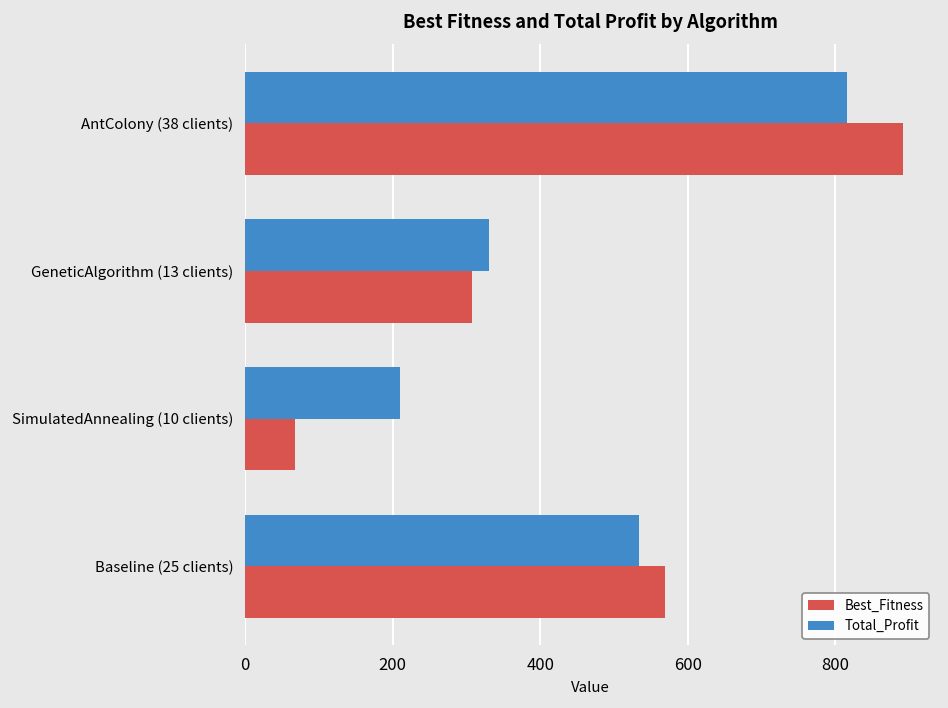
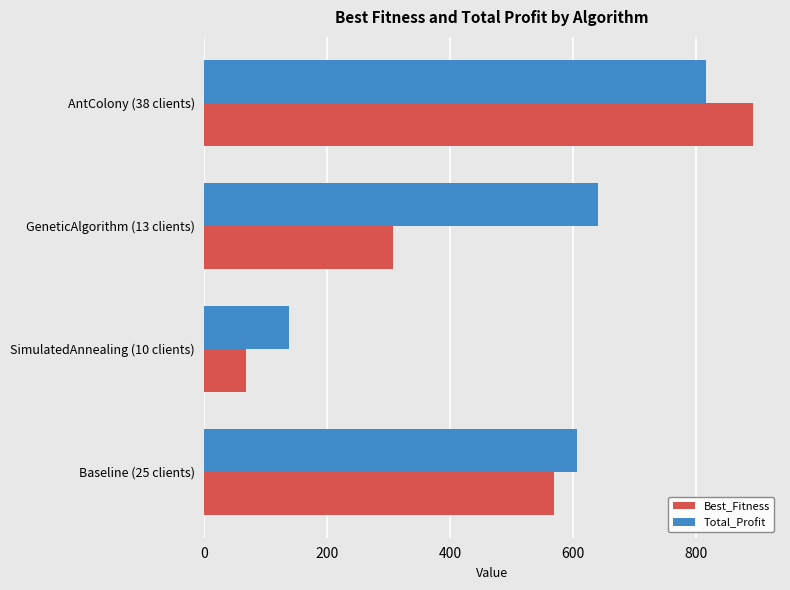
  {
    "Best_Fitness": {
      "AntColony (38 clients)": 890,
      "GeneticAlgorithm (13 clients)": 310,
      "SimulatedAnnealing (10 clients)": 70,
      "Baseline (25 clients)": 570
    },
    "Total_Profit": {
      "AntColony (38 clients)": 820,
-     "GeneticAlgorithm (13 clients)": 330,
-     "SimulatedAnnealing (10 clients)": 210,
-     "Baseline (25 clients)": 530
+     "GeneticAlgorithm (13 clients)": 640,
+     "SimulatedAnnealing (10 clients)": 140,
+     "Baseline (25 clients)": 610
    }
  }
